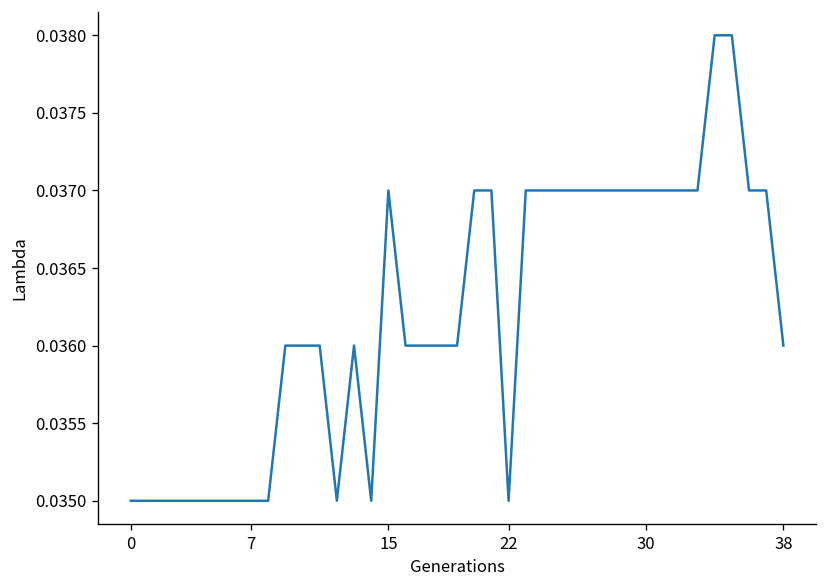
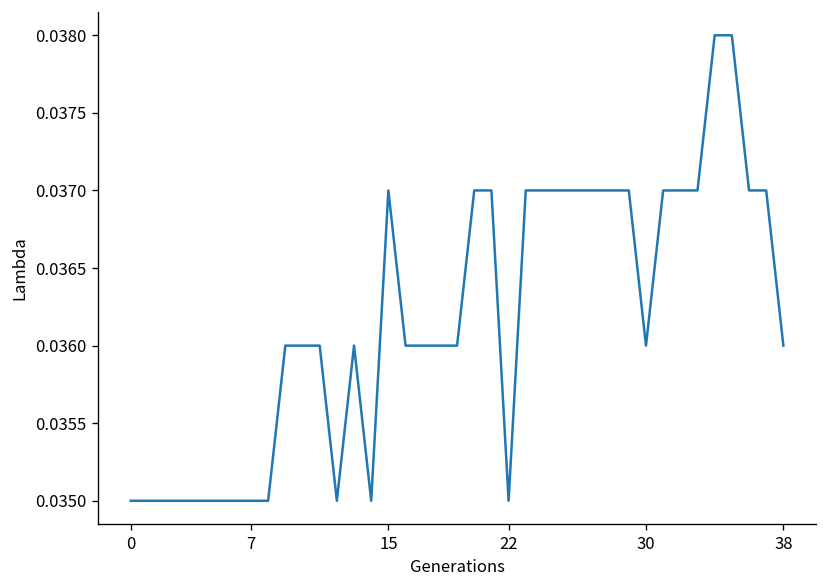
  {
    "0": 0.035,
    "7": 0.035,
    "15": 0.037,
    "22": 0.035,
-   "30": 0.037,
+   "30": 0.036,
    "38": 0.036
  }
